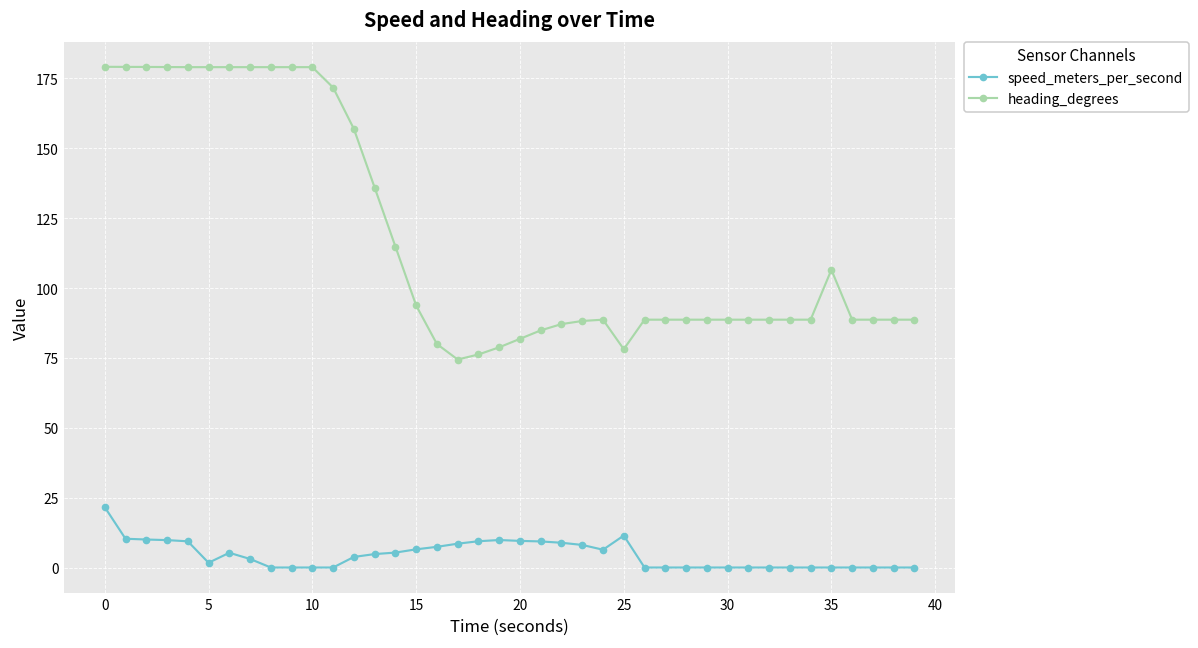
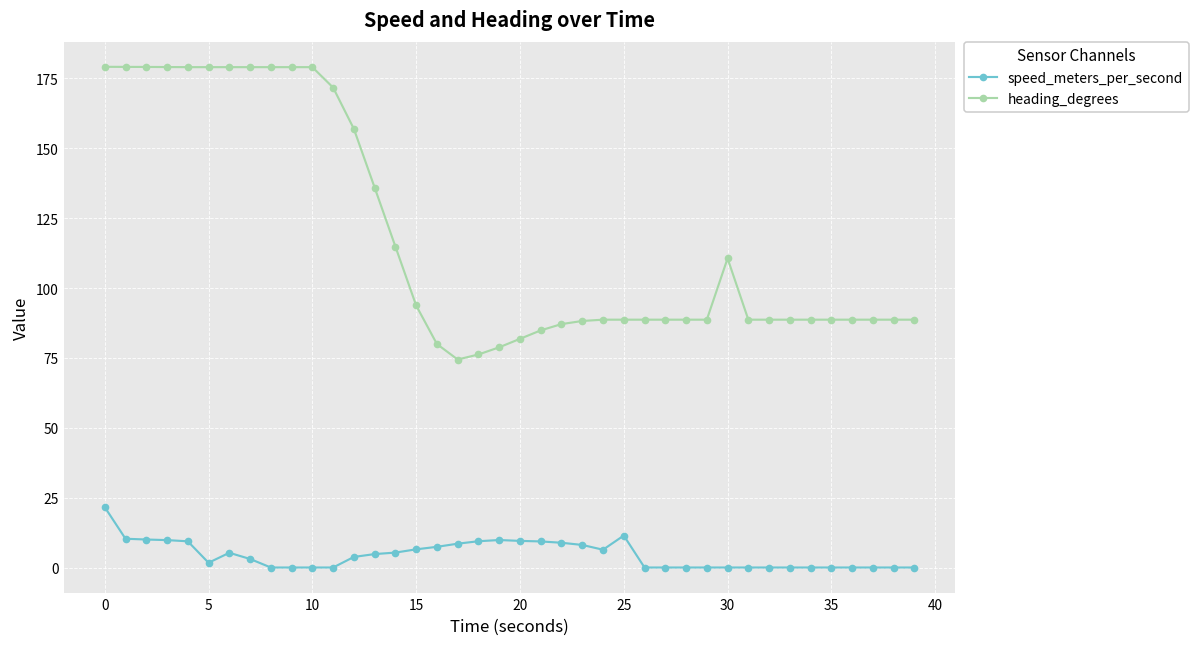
  {
    "speed_meters_per_second": {
      "0": 22,
      "5": 2,
      "10": 0,
      "15": 7,
      "20": 10,
      "25": 11,
      "30": 0,
      "35": 0
    },
    "heading_degrees": {
      "0": 179,
      "5": 179,
      "10": 179,
      "15": 94,
      "20": 82,
-     "25": 78,
-     "30": 89,
-     "35": 107
+     "25": 89,
+     "30": 111,
+     "35": 89
    }
  }
